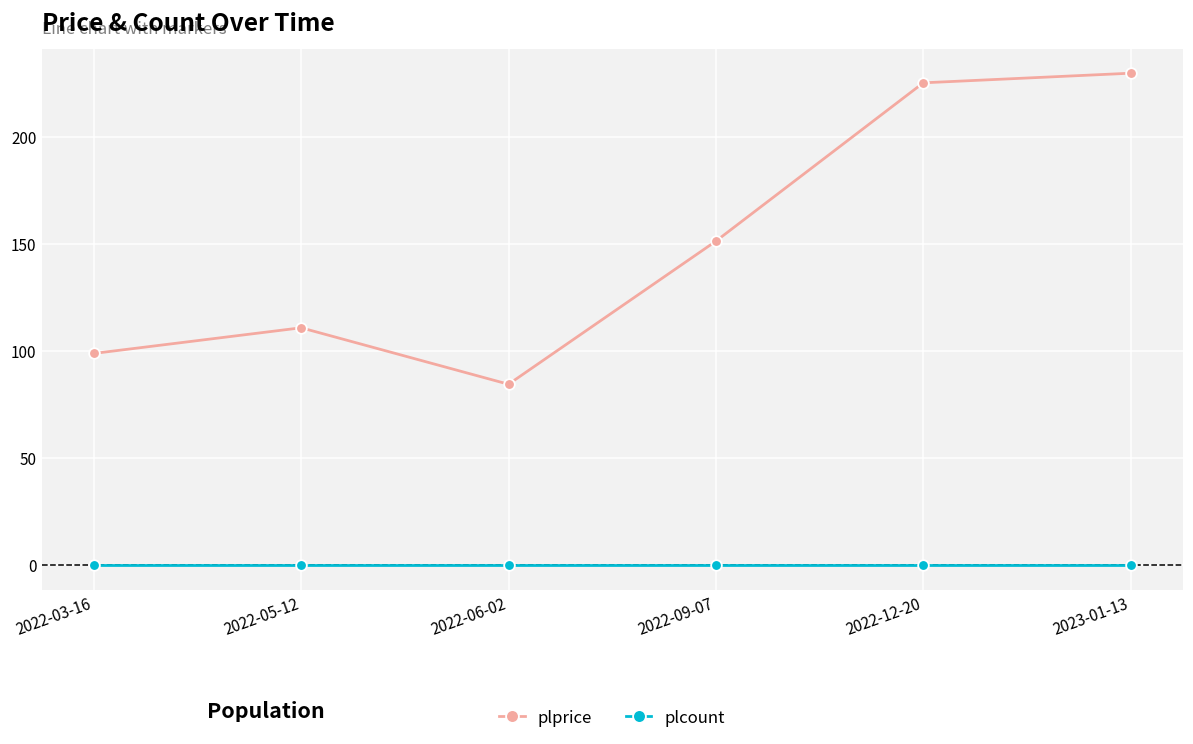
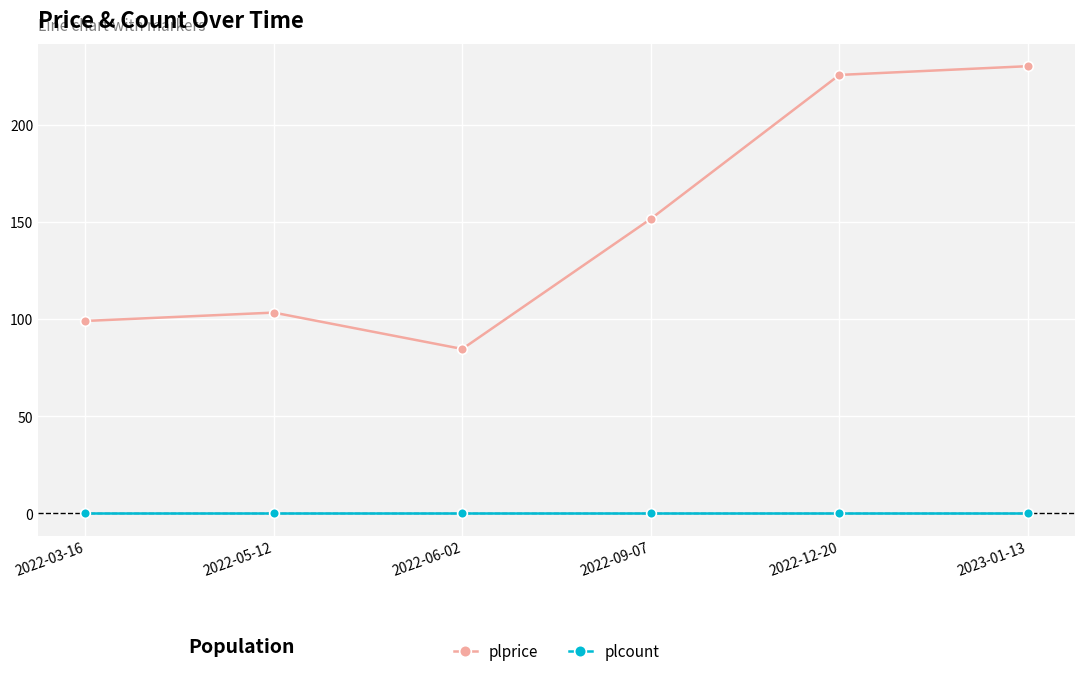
  {
    "plprice": {
      "2022-03-16": 99,
-     "2022-05-12": 111,
+     "2022-05-12": 103,
      "2022-06-02": 85,
      "2022-09-07": 152,
      "2022-12-20": 226,
      "2023-01-13": 230
    },
    "plcount": {
      "2022-03-16": 0,
      "2022-05-12": 0,
      "2022-06-02": 0,
      "2022-09-07": 0,
      "2022-12-20": 0,
      "2023-01-13": 0
    }
  }
